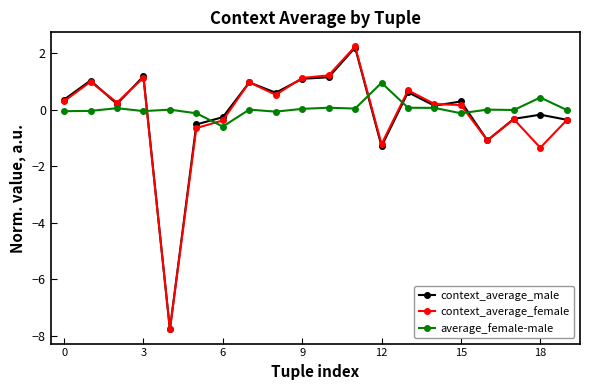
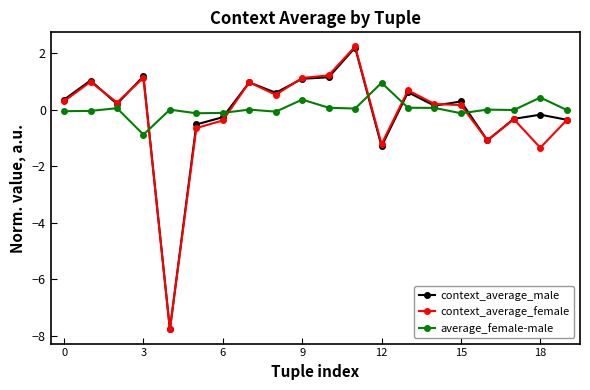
  {
    "context_average_male": {
      "6": -0.3,
      "15": 0.3,
      "18": -0.2
    },
    "context_average_female": {
      "6": -0.4,
      "15": 0.2,
      "18": -1.3
    },
    "average_female-male": {
      "0": -0.1,
-     "3": -0.1,
-     "6": -0.6,
-     "9": 0.0,
+     "3": -0.9,
+     "6": -0.1,
+     "9": 0.4,
      "12": 0.9,
      "15": -0.1,
      "18": 0.4
    }
  }
